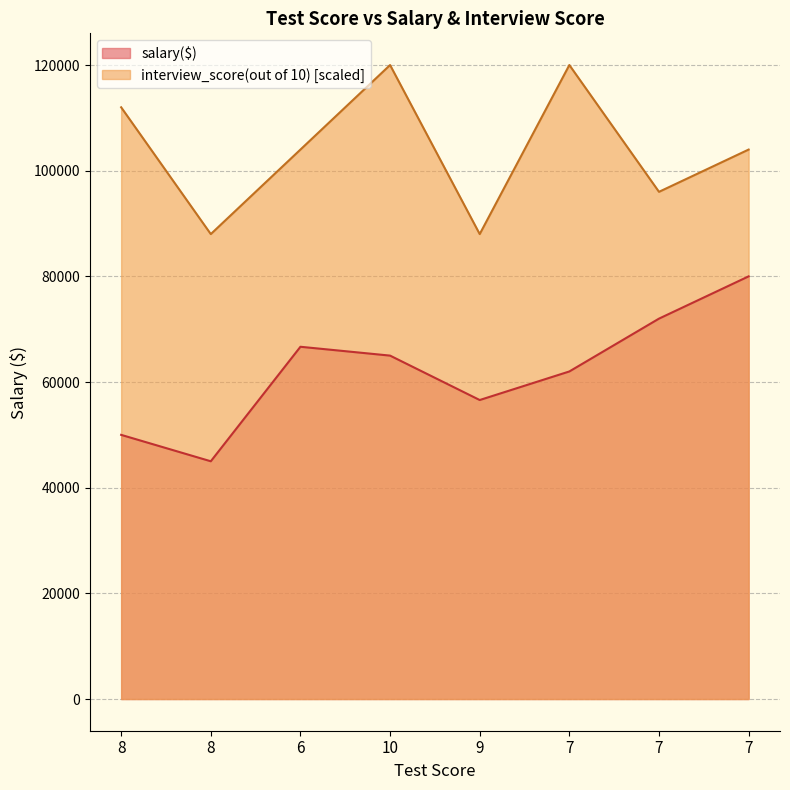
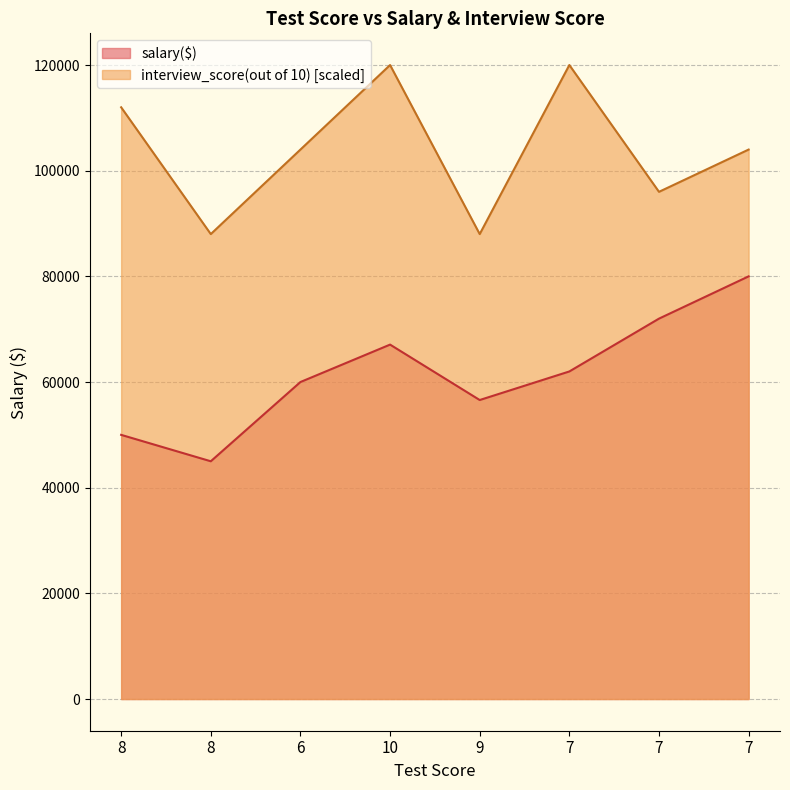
  {
    "salary($)": {
-     "6": 67000,
-     "10": 65000,
+     "6": 60000,
+     "10": 67000,
      "9": 57000
    },
    "interview_score(out of 10) [scaled]": {
      "6": 104000,
      "10": 120000,
      "9": 88000
    }
  }
